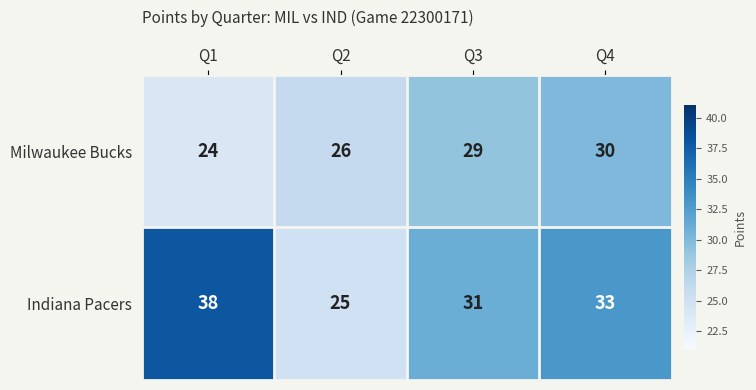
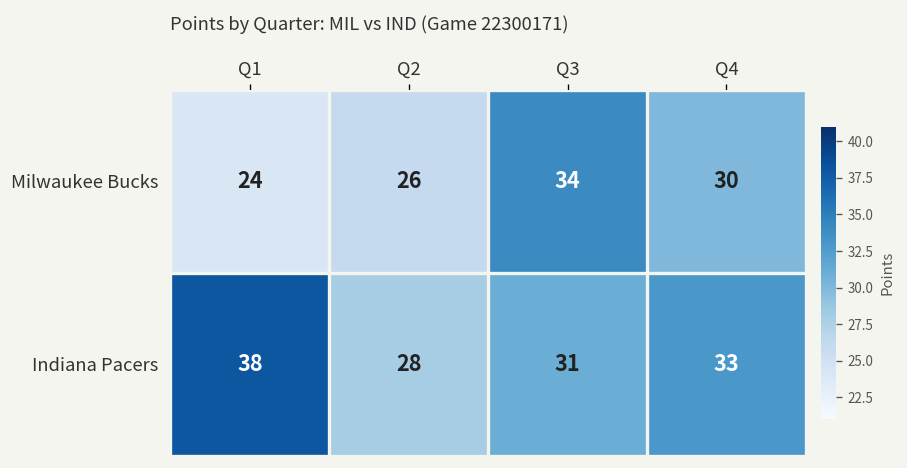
  {
    "Milwaukee Bucks": {
      "Q1": 24,
      "Q2": 26,
-     "Q3": 29,
+     "Q3": 34,
      "Q4": 30
    },
    "Indiana Pacers": {
      "Q1": 38,
-     "Q2": 25,
+     "Q2": 28,
      "Q3": 31,
      "Q4": 33
    }
  }
